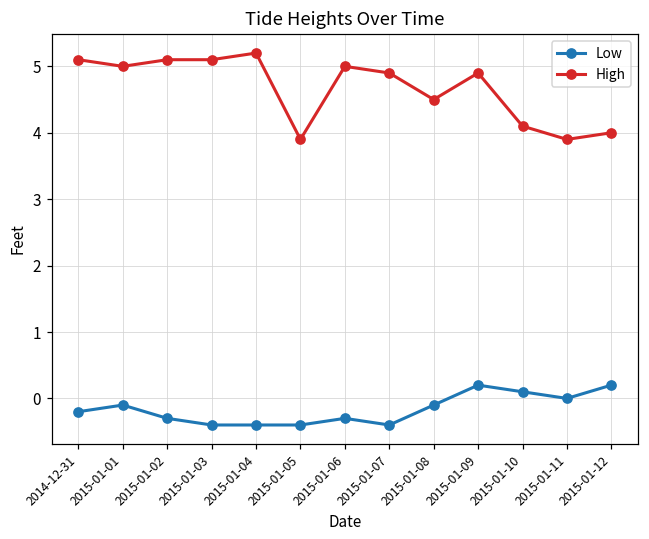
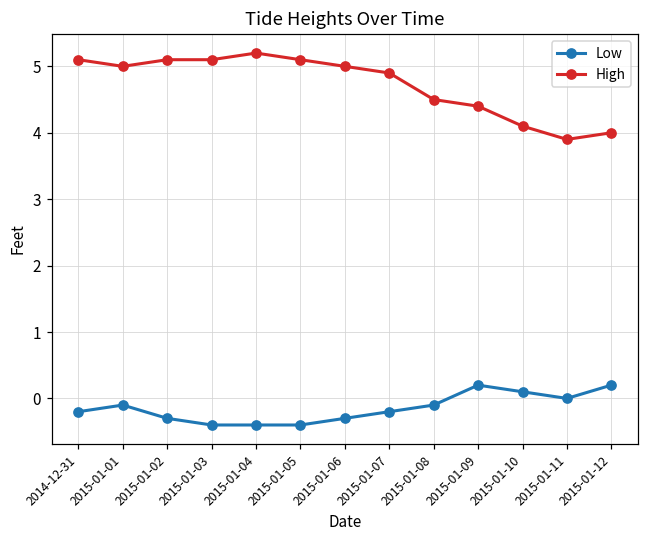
  {
    "Low": {
      "2014-12-31": -0.2,
      "2015-01-01": -0.1,
      "2015-01-02": -0.3,
      "2015-01-03": -0.4,
      "2015-01-04": -0.4,
      "2015-01-05": -0.4,
      "2015-01-06": -0.3,
-     "2015-01-07": -0.4,
+     "2015-01-07": -0.2,
      "2015-01-08": -0.1,
      "2015-01-09": 0.2,
      "2015-01-10": 0.1,
      "2015-01-11": 0.0,
      "2015-01-12": 0.2
    },
    "High": {
      "2014-12-31": 5.1,
      "2015-01-01": 5.0,
      "2015-01-02": 5.1,
      "2015-01-03": 5.1,
      "2015-01-04": 5.2,
-     "2015-01-05": 3.9,
+     "2015-01-05": 5.1,
      "2015-01-06": 5.0,
      "2015-01-07": 4.9,
      "2015-01-08": 4.5,
-     "2015-01-09": 4.9,
+     "2015-01-09": 4.4,
      "2015-01-10": 4.1,
      "2015-01-11": 3.9,
      "2015-01-12": 4.0
    }
  }
